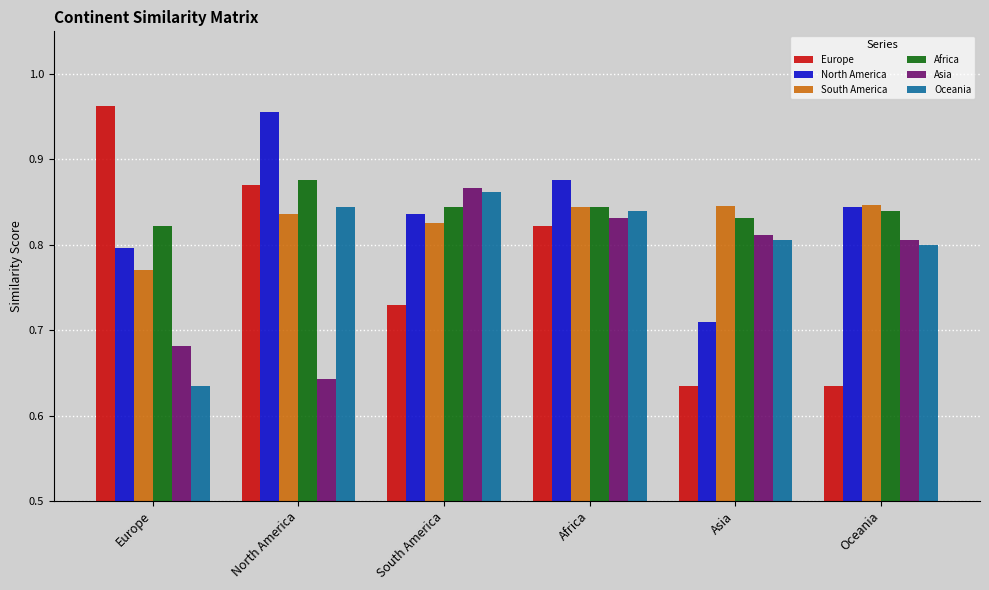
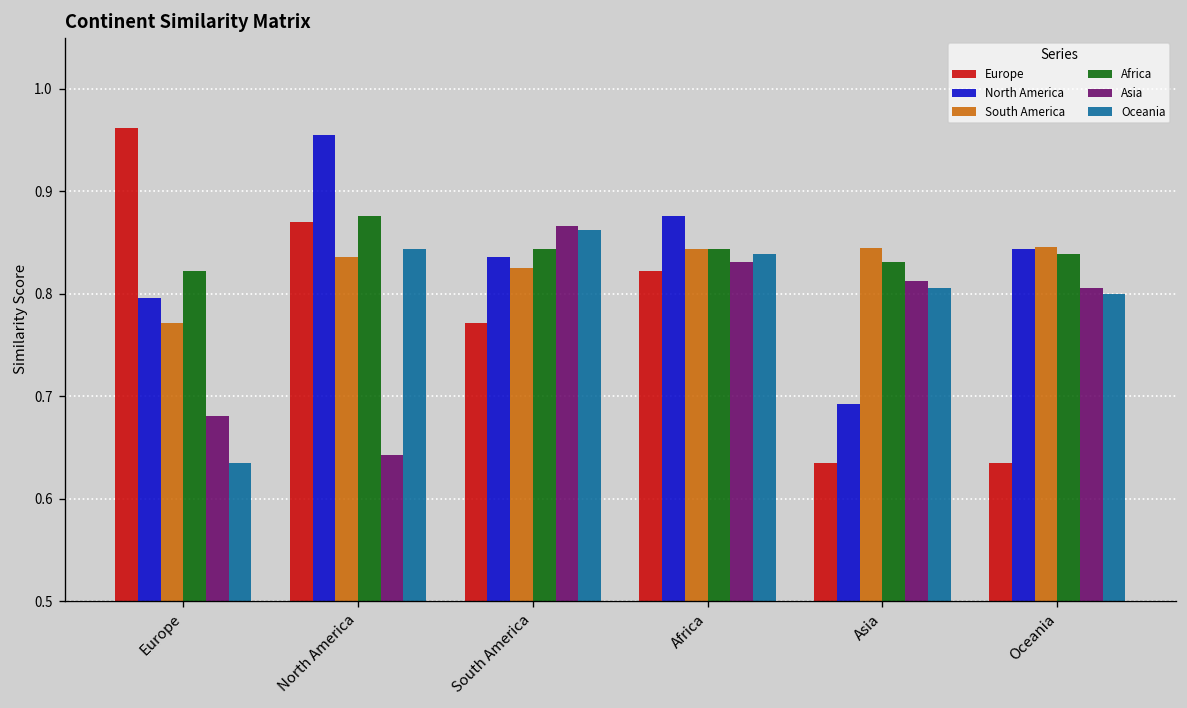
  {
    "Europe": {
      "Europe": 0.96,
      "North America": 0.87,
-     "South America": 0.73,
+     "South America": 0.77,
      "Africa": 0.82,
      "Asia": 0.64,
      "Oceania": 0.64
    },
    "North America": {
      "Europe": 0.80,
      "North America": 0.96,
      "South America": 0.84,
      "Africa": 0.88,
-     "Asia": 0.71,
+     "Asia": 0.69,
      "Oceania": 0.84
    },
    "South America": {
      "Europe": 0.77,
      "North America": 0.84,
      "South America": 0.83,
      "Africa": 0.84,
      "Asia": 0.85,
      "Oceania": 0.85
    },
    "Africa": {
      "Europe": 0.82,
      "North America": 0.88,
      "South America": 0.84,
      "Africa": 0.84,
      "Asia": 0.83,
      "Oceania": 0.84
    },
    "Asia": {
      "Europe": 0.68,
      "North America": 0.64,
      "South America": 0.87,
      "Africa": 0.83,
      "Asia": 0.81,
      "Oceania": 0.81
    },
    "Oceania": {
      "Europe": 0.64,
      "North America": 0.84,
      "South America": 0.86,
      "Africa": 0.84,
      "Asia": 0.81,
      "Oceania": 0.80
    }
  }
